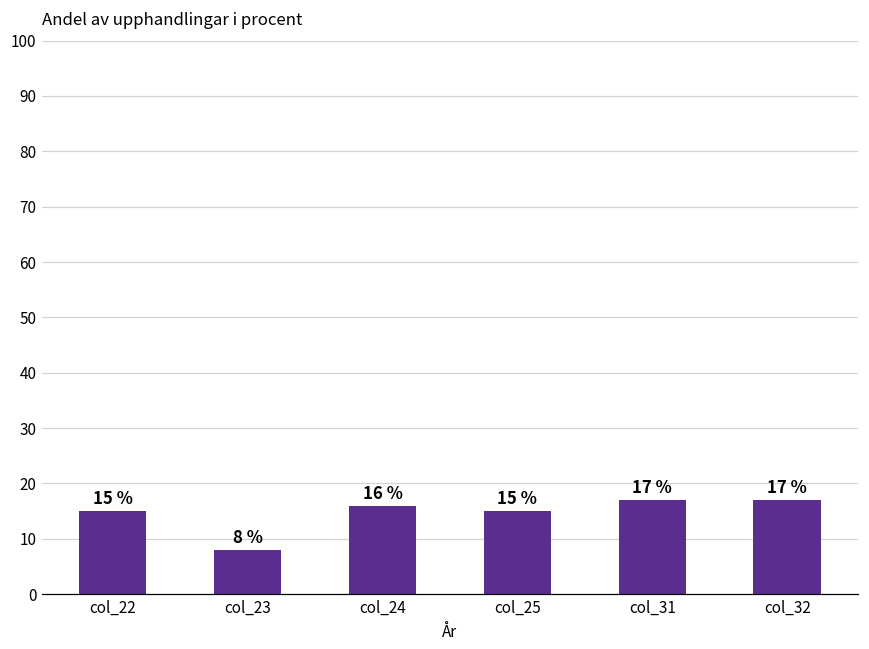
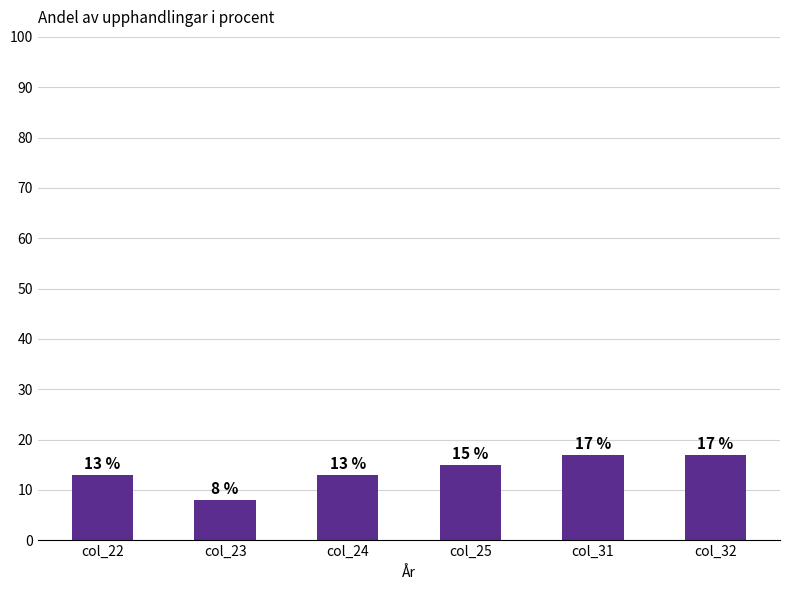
  {
-   "col_22": "15 %",
+   "col_22": "13 %",
    "col_23": "8 %",
-   "col_24": "16 %",
+   "col_24": "13 %",
    "col_25": "15 %",
    "col_31": "17 %",
    "col_32": "17 %"
  }
